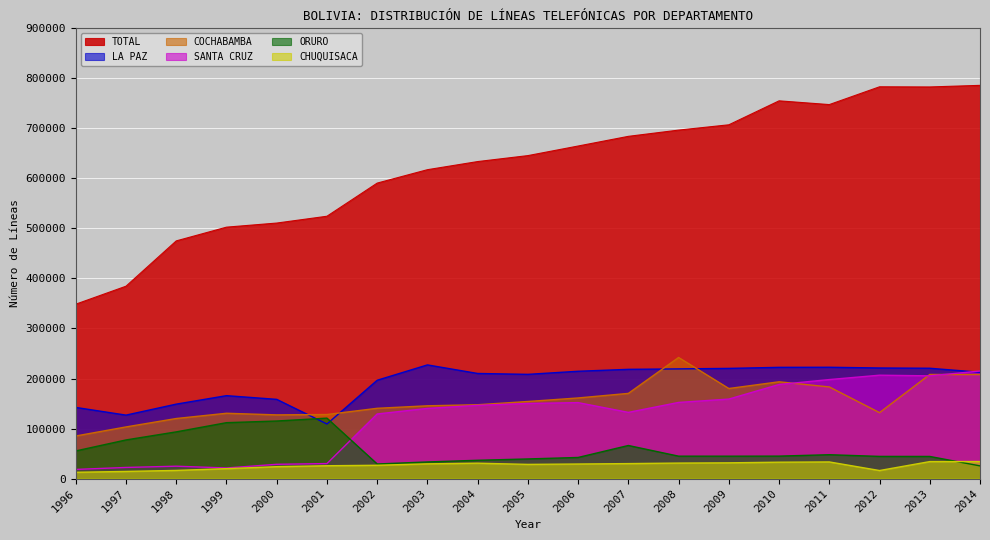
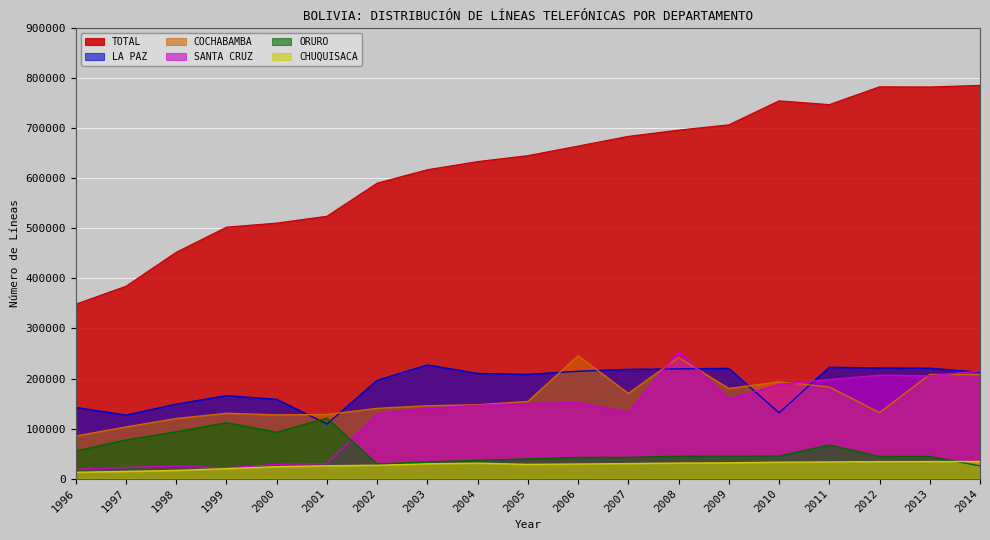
  {
    "TOTAL": {
      "1996": 350000,
      "1997": 380000,
-     "1998": 480000,
+     "1998": 450000,
      "1999": 500000,
      "2000": 510000,
      "2001": 520000,
      "2002": 590000,
      "2003": 620000,
      "2004": 630000,
      "2005": 650000,
      "2006": 660000,
      "2007": 680000,
      "2008": 700000,
      "2009": 710000,
      "2010": 760000,
      "2011": 750000,
      "2012": 780000,
      "2013": 780000,
      "2014": 790000
    },
    "LA PAZ": {
      "1996": 140000,
      "1997": 130000,
      "1998": 150000,
      "1999": 170000,
      "2000": 160000,
      "2001": 110000,
      "2002": 200000,
      "2003": 230000,
      "2004": 210000,
      "2005": 210000,
      "2006": 210000,
      "2007": 220000,
      "2008": 220000,
      "2009": 220000,
-     "2010": 220000,
+     "2010": 130000,
      "2011": 220000,
      "2012": 220000,
      "2013": 220000
    },
    "COCHABAMBA": {
      "1996": 90000,
      "1997": 100000,
      "1998": 120000,
      "1999": 130000,
      "2000": 130000,
      "2001": 130000,
      "2002": 140000,
      "2003": 150000,
-     "2006": 160000,
+     "2006": 250000,
      "2007": 170000,
      "2008": 240000,
      "2009": 180000,
      "2010": 190000,
      "2011": 180000,
      "2012": 130000
    },
    "SANTA CRUZ": {
      "1996": 20000,
      "1997": 20000,
      "1998": 20000,
      "2002": 130000,
      "2003": 140000,
      "2006": 150000,
      "2007": 130000,
-     "2008": 150000,
+     "2008": 250000,
      "2009": 160000,
      "2010": 190000,
      "2011": 200000,
      "2012": 210000
    },
    "ORURO": {
      "1996": 60000,
      "1997": 80000,
      "1998": 90000,
      "1999": 110000,
-     "2000": 120000,
+     "2000": 90000,
      "2001": 120000,
      "2004": 40000,
      "2005": 40000,
      "2006": 40000,
-     "2007": 70000,
+     "2007": 40000,
      "2008": 40000,
      "2009": 40000,
      "2010": 40000,
-     "2011": 50000,
+     "2011": 70000,
      "2012": 40000,
      "2013": 40000,
      "2014": 30000
    },
    "CHUQUISACA": {
      "1996": 10000,
      "1997": 10000,
      "1998": 20000,
      "2004": 30000,
      "2005": 30000,
      "2006": 30000,
      "2007": 30000,
      "2008": 30000,
      "2009": 30000,
      "2010": 30000,
      "2011": 30000,
-     "2012": 20000,
+     "2012": 30000,
      "2013": 30000,
      "2014": 30000
    }
  }
